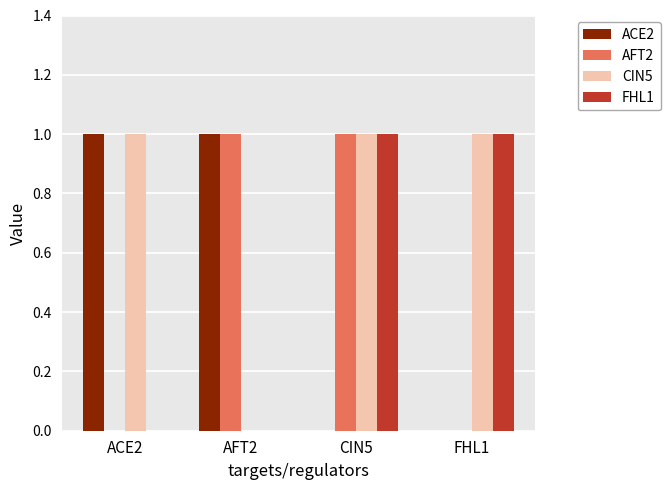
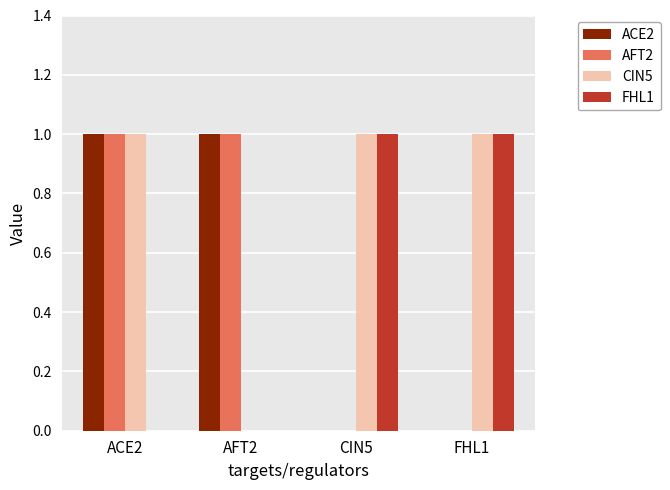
  {
    "ACE2": {
      "ACE2": 1,
      "AFT2": 1,
      "CIN5": 0,
      "FHL1": 0
    },
    "AFT2": {
-     "ACE2": 0,
+     "ACE2": 1,
      "AFT2": 1,
-     "CIN5": 1,
+     "CIN5": 0,
      "FHL1": 0
    },
    "CIN5": {
      "ACE2": 1,
      "AFT2": 0,
      "CIN5": 1,
      "FHL1": 1
    },
    "FHL1": {
      "ACE2": 0,
      "AFT2": 0,
      "CIN5": 1,
      "FHL1": 1
    }
  }
